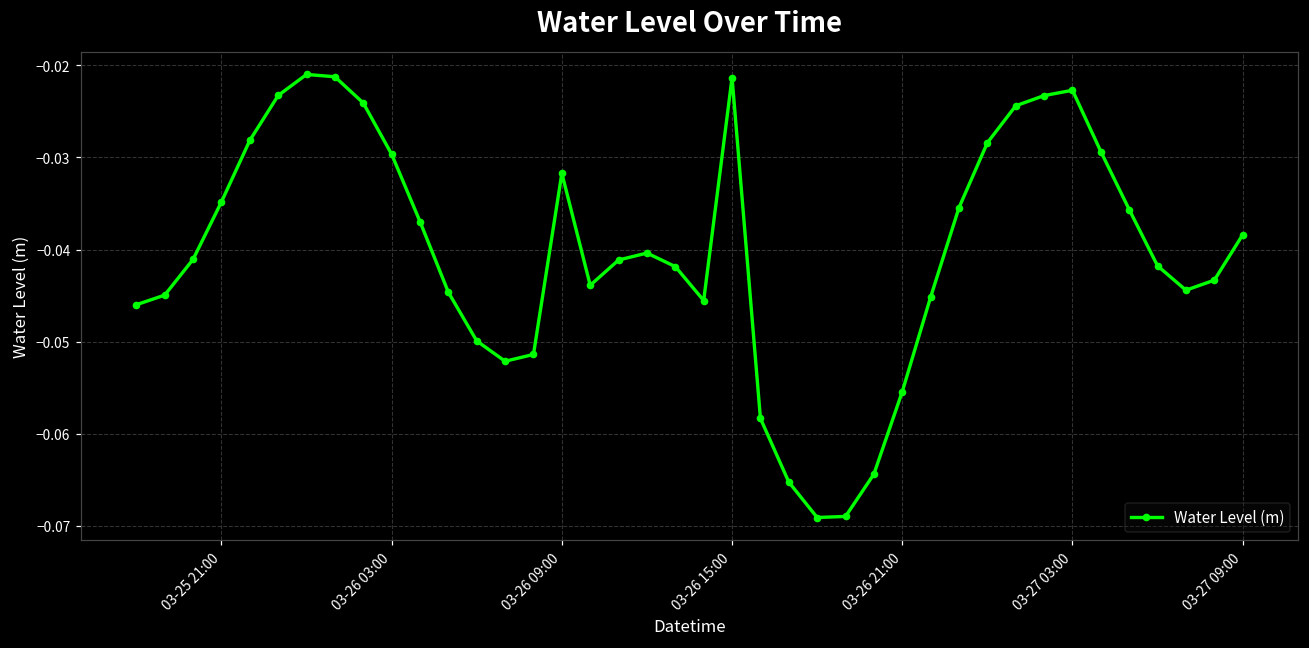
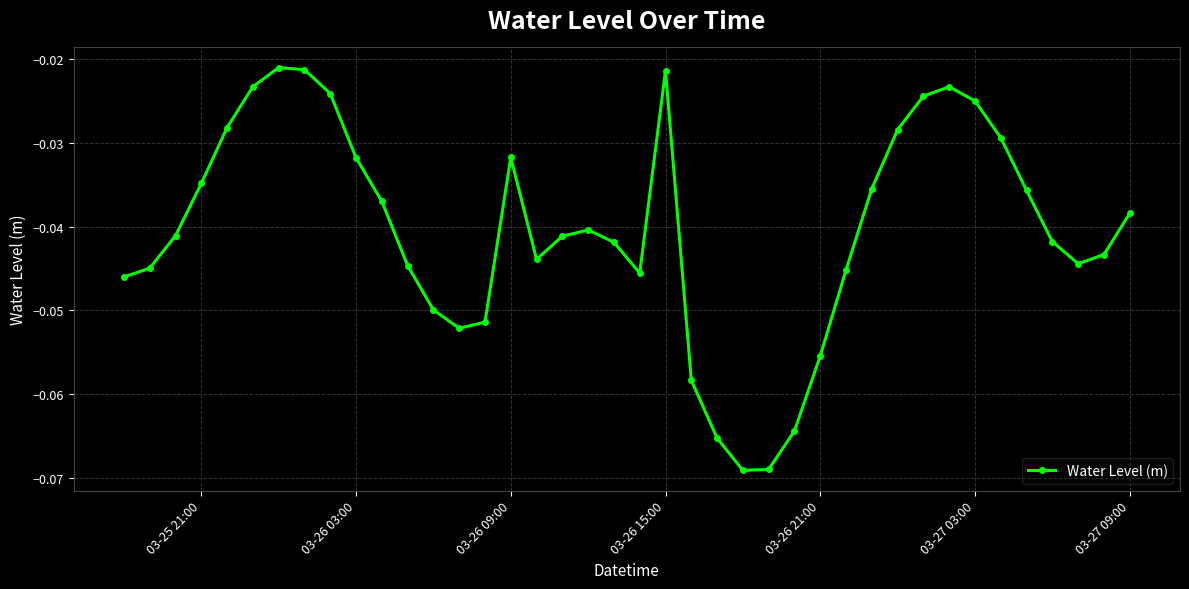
  {
    "03-25 21:00": -0.035,
-   "03-26 03:00": -0.030,
+   "03-26 03:00": -0.032,
    "03-26 09:00": -0.032,
    "03-26 15:00": -0.021,
    "03-26 21:00": -0.055,
-   "03-27 03:00": -0.023,
+   "03-27 03:00": -0.025,
    "03-27 09:00": -0.038
  }
